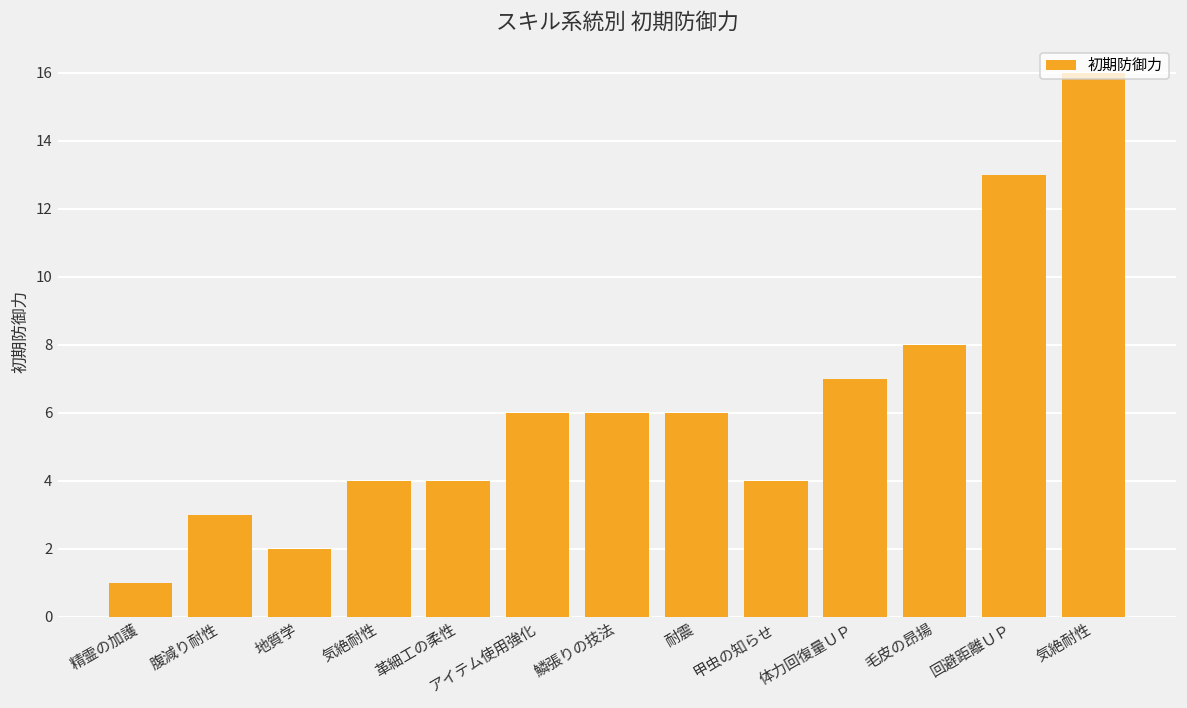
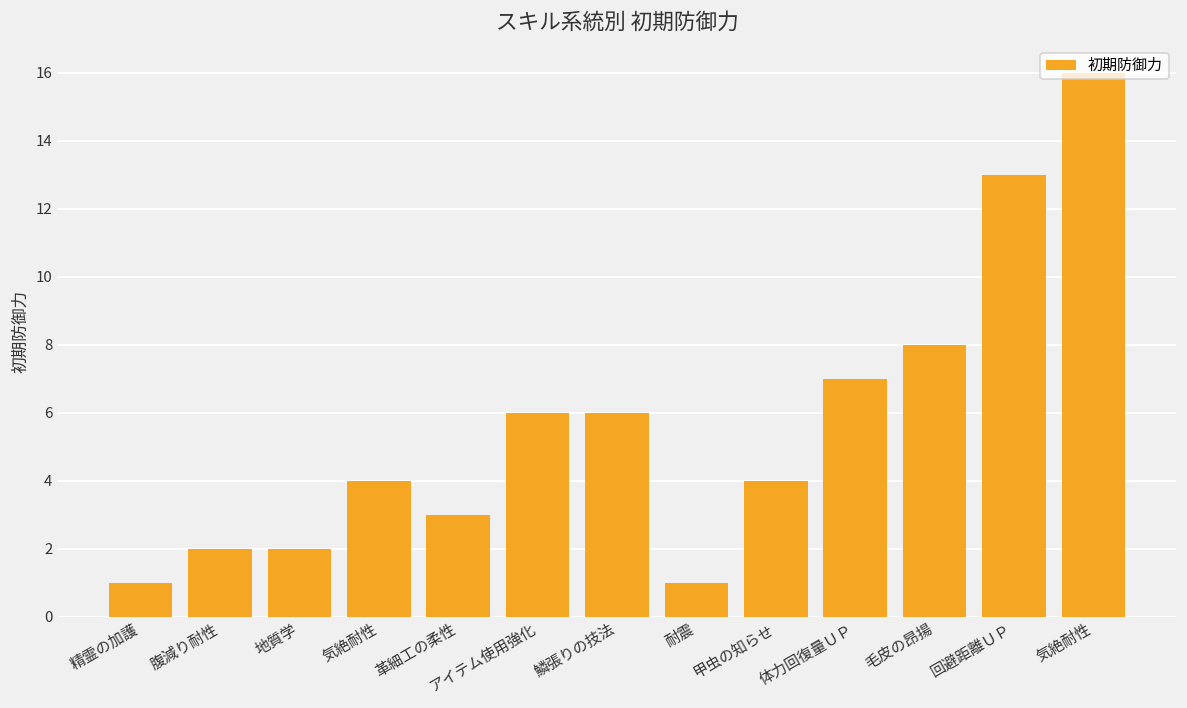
  {
    "精霊の加護": 1,
-   "腹減り耐性": 3,
+   "腹減り耐性": 2,
    "地質学": 2,
-   "革細工の柔性": 4,
+   "革細工の柔性": 3,
    "アイテム使用強化": 6,
    "鱗張りの技法": 6,
-   "耐震": 6,
+   "耐震": 1,
    "甲虫の知らせ": 4,
    "体力回復量ＵＰ": 7,
    "毛皮の昂揚": 8,
    "回避距離ＵＰ": 13
  }
